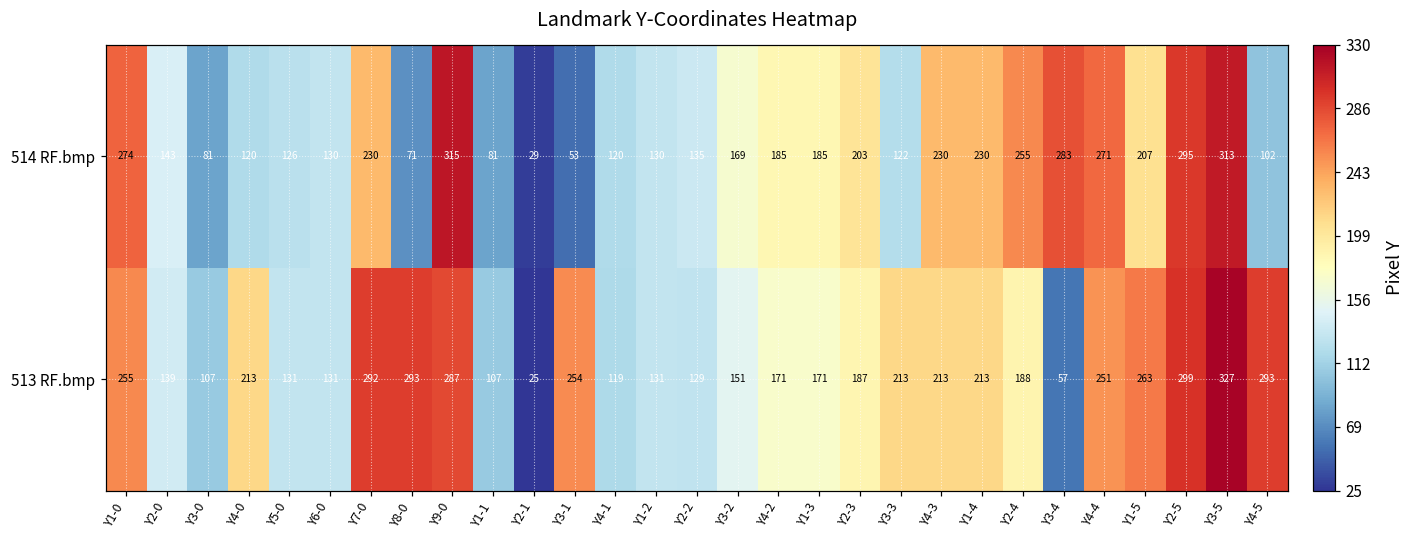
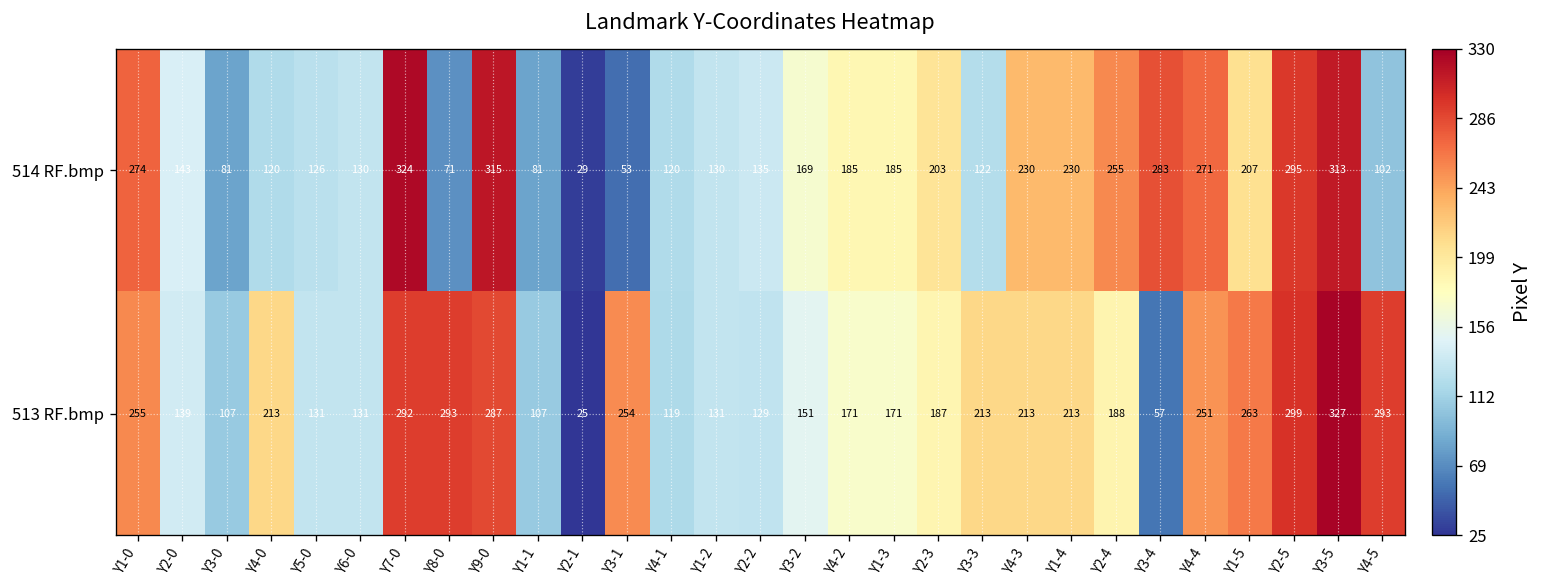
  {
    "514 RF.bmp": {
      "Y1-0": 274,
      "Y3-0": 81,
      "Y4-0": 120,
      "Y5-0": 126,
      "Y6-0": 130,
-     "Y7-0": 230,
+     "Y7-0": 324,
      "Y8-0": 71,
      "Y9-0": 315,
      "Y1-1": 81,
      "Y2-1": 29,
      "Y3-1": 53,
      "Y4-1": 120,
      "Y1-2": 130,
      "Y2-2": 135,
      "Y3-2": 169,
      "Y4-2": 185,
      "Y1-3": 185,
      "Y2-3": 203,
      "Y3-3": 122,
      "Y4-3": 230,
      "Y1-4": 230,
      "Y2-4": 255,
      "Y3-4": 283,
      "Y4-4": 271,
      "Y1-5": 207,
      "Y2-5": 295,
      "Y3-5": 313,
      "Y4-5": 102
    },
    "513 RF.bmp": {
      "Y1-0": 255,
      "Y3-0": 107,
      "Y4-0": 213,
      "Y5-0": 131,
      "Y6-0": 131,
      "Y7-0": 292,
      "Y8-0": 293,
      "Y9-0": 287,
      "Y1-1": 107,
      "Y2-1": 25,
      "Y3-1": 254,
      "Y4-1": 119,
      "Y1-2": 131,
      "Y2-2": 129,
      "Y3-2": 151,
      "Y4-2": 171,
      "Y1-3": 171,
      "Y2-3": 187,
      "Y3-3": 213,
      "Y4-3": 213,
      "Y1-4": 213,
      "Y2-4": 188,
      "Y3-4": 57,
      "Y4-4": 251,
      "Y1-5": 263,
      "Y2-5": 299,
      "Y3-5": 327,
      "Y4-5": 293
    }
  }
